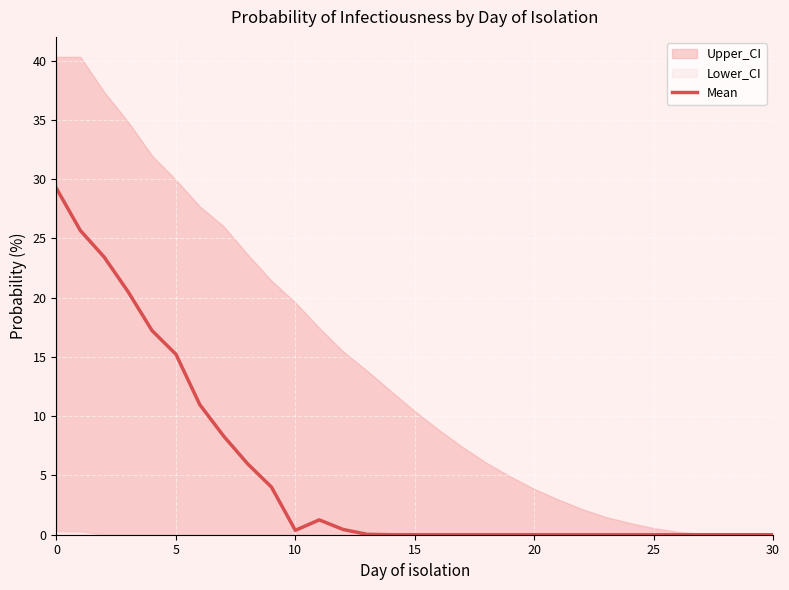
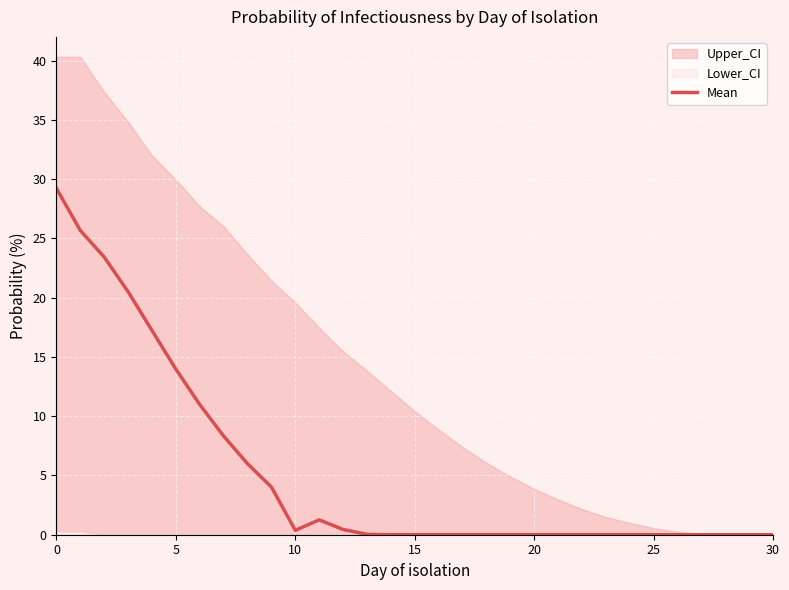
  {
    "Mean": {
      "0": 29.2,
-     "5": 15.2,
+     "5": 14.0,
      "10": 0.4
    }
  }
